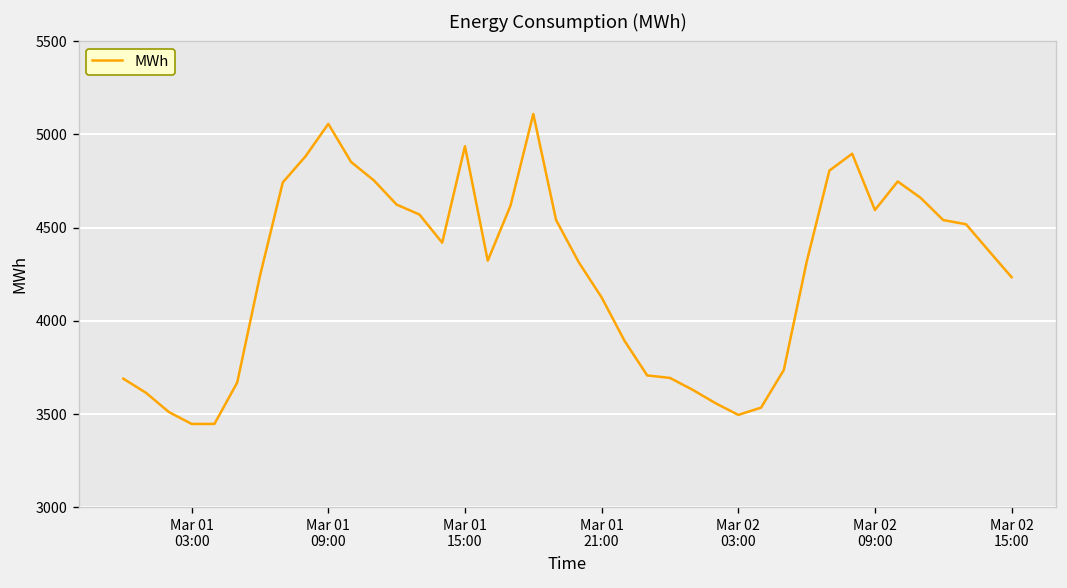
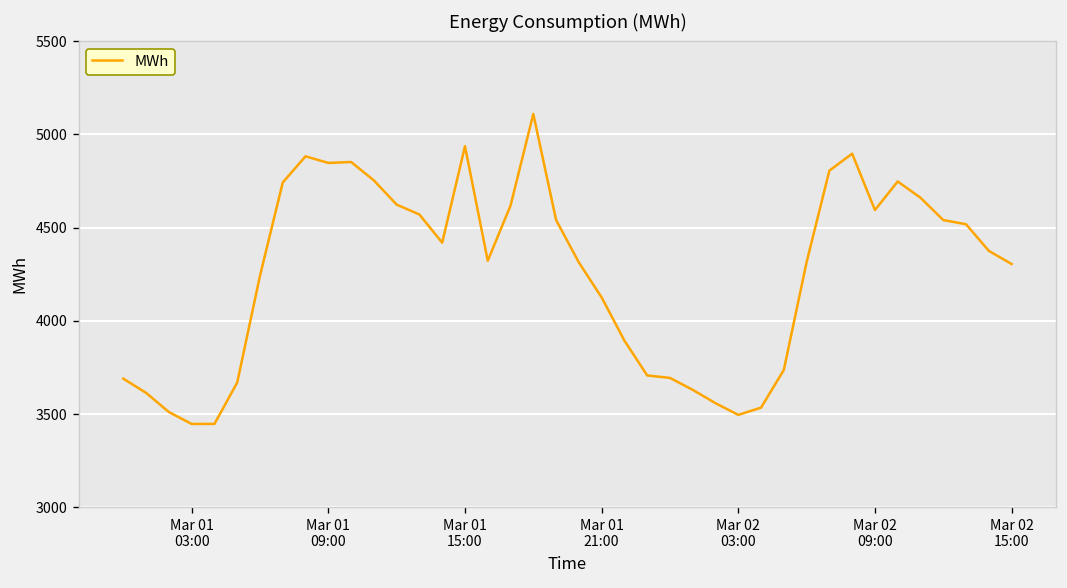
  {
    "Mar 01 03:00": 3450,
-   "Mar 01 09:00": 5060,
+   "Mar 01 09:00": 4850,
    "Mar 01 15:00": 4940,
    "Mar 01 21:00": 4130,
    "Mar 02 03:00": 3500,
    "Mar 02 09:00": 4590,
-   "Mar 02 15:00": 4230
+   "Mar 02 15:00": 4300
  }
